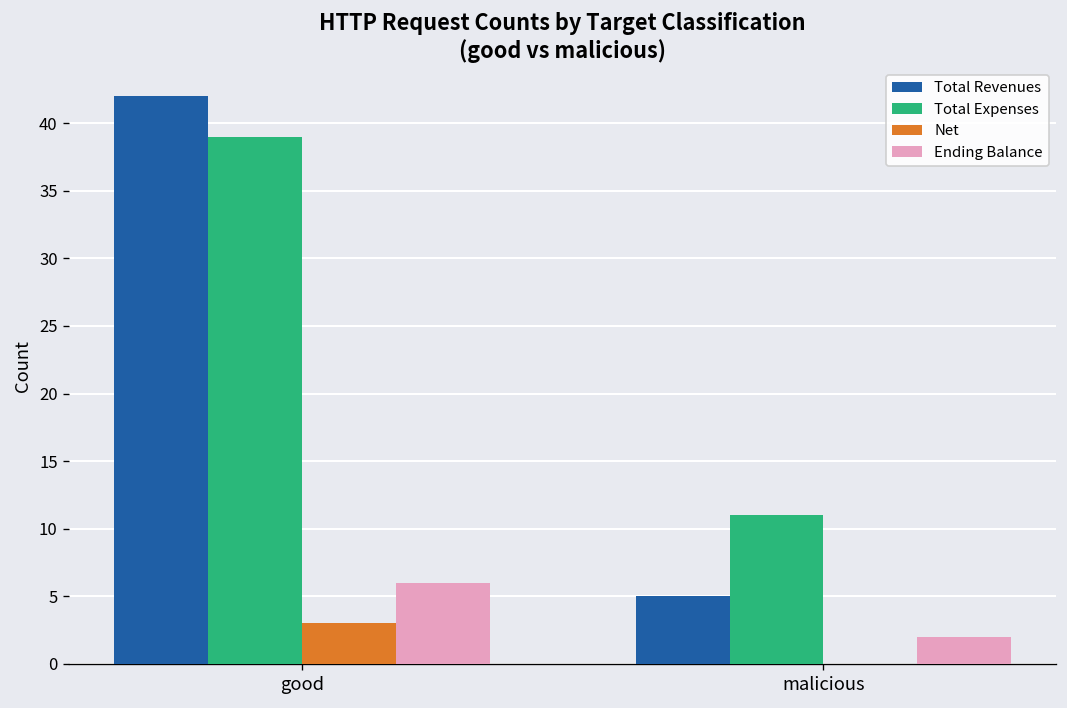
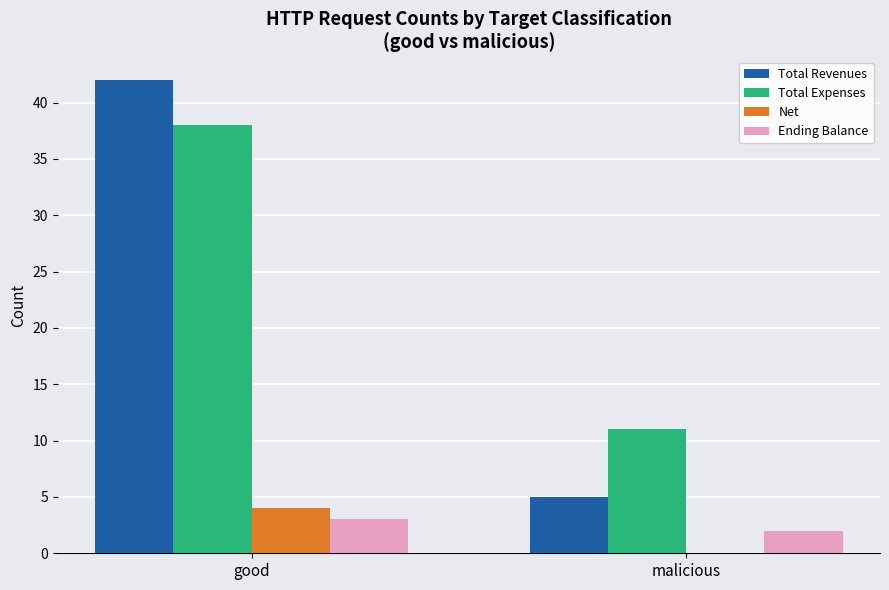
  {
    "Total Revenues": {
      "good": 42,
      "malicious": 5
    },
    "Total Expenses": {
-     "good": 39,
+     "good": 38,
      "malicious": 11
    },
    "Net": {
-     "good": 3,
+     "good": 4,
      "malicious": 0
    },
    "Ending Balance": {
-     "good": 6,
+     "good": 3,
      "malicious": 2
    }
  }
